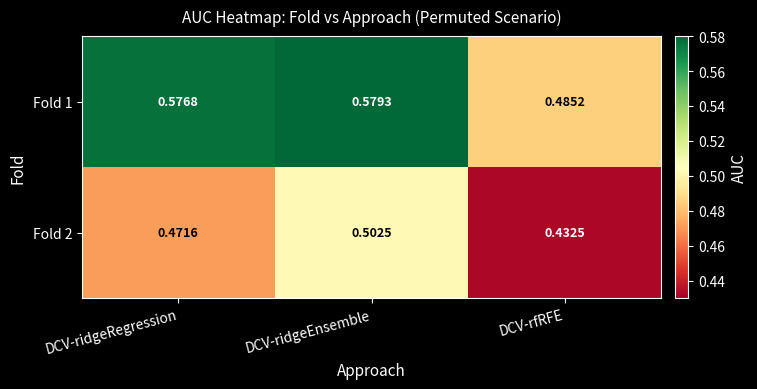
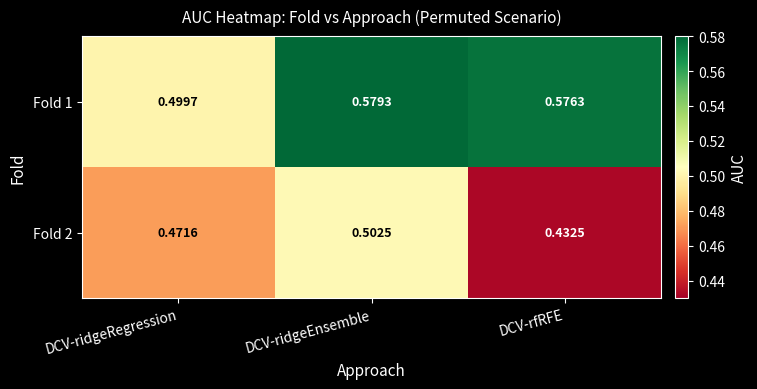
  {
    "Fold 1": {
-     "DCV-ridgeRegression": 0.5768,
+     "DCV-ridgeRegression": 0.4997,
      "DCV-ridgeEnsemble": 0.5793,
-     "DCV-rfRFE": 0.4852
+     "DCV-rfRFE": 0.5763
    },
    "Fold 2": {
      "DCV-ridgeRegression": 0.4716,
      "DCV-ridgeEnsemble": 0.5025,
      "DCV-rfRFE": 0.4325
    }
  }
